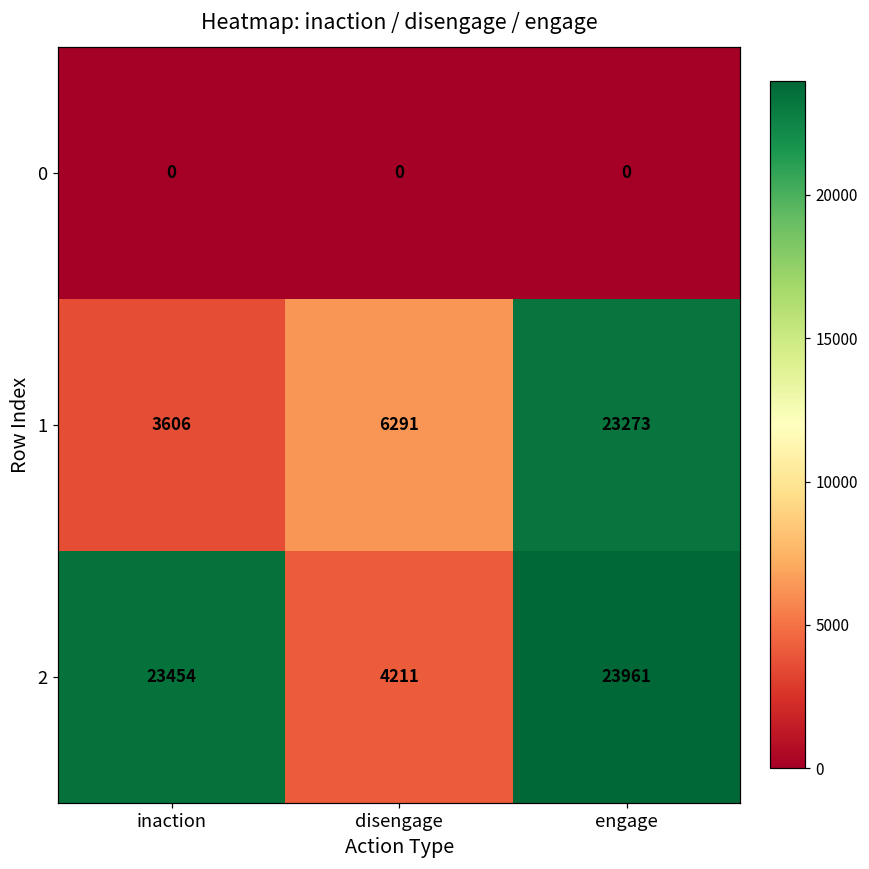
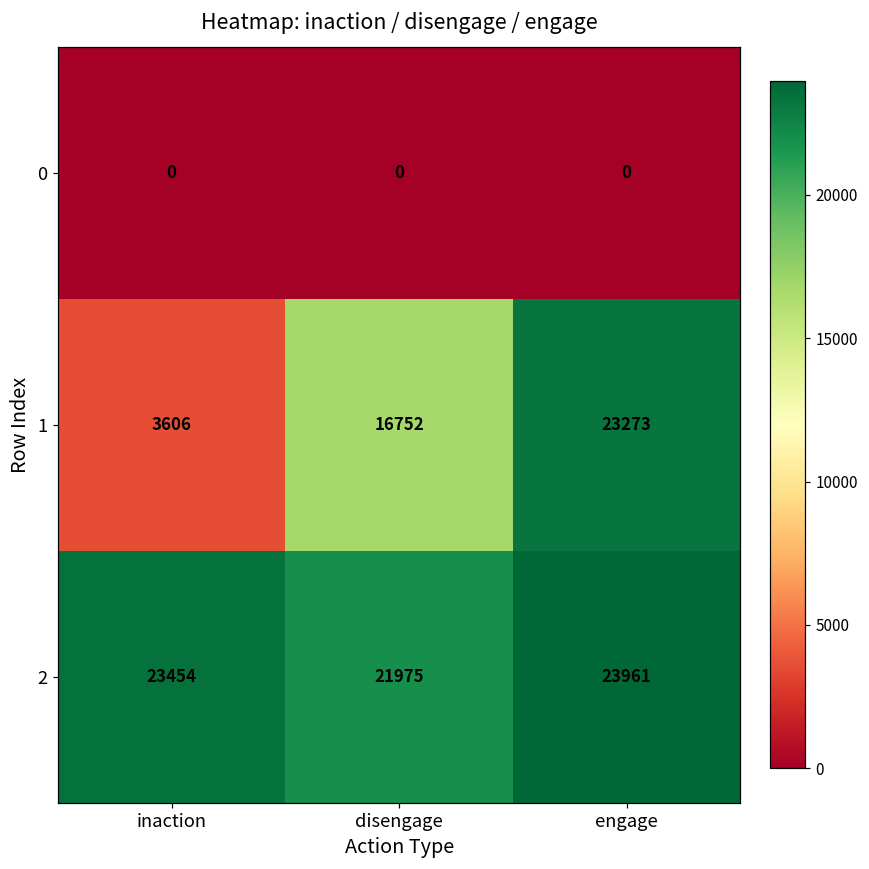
  {
    "0": {
      "inaction": 0,
      "disengage": 0,
      "engage": 0
    },
    "1": {
      "inaction": 3606,
-     "disengage": 6291,
+     "disengage": 16752,
      "engage": 23273
    },
    "2": {
      "inaction": 23454,
-     "disengage": 4211,
+     "disengage": 21975,
      "engage": 23961
    }
  }
